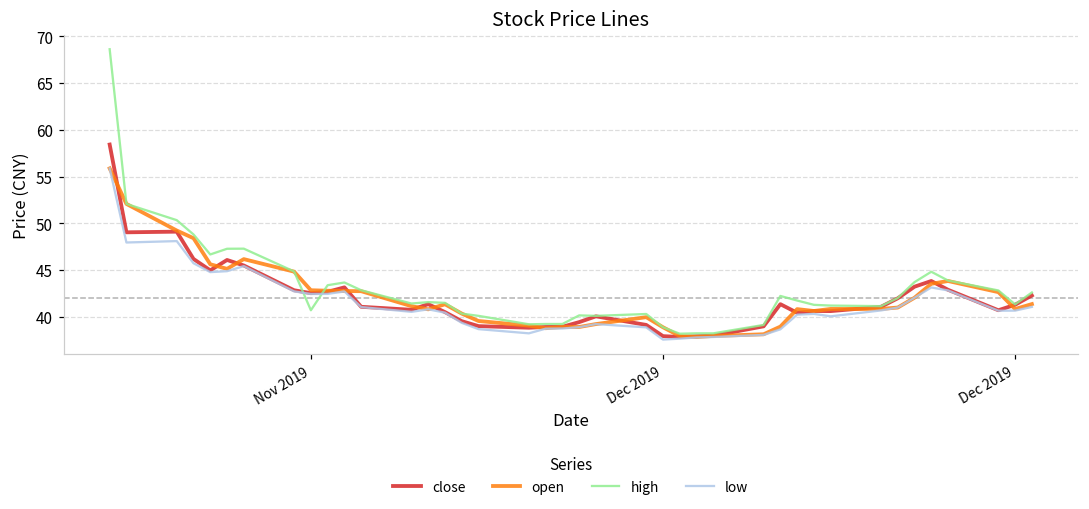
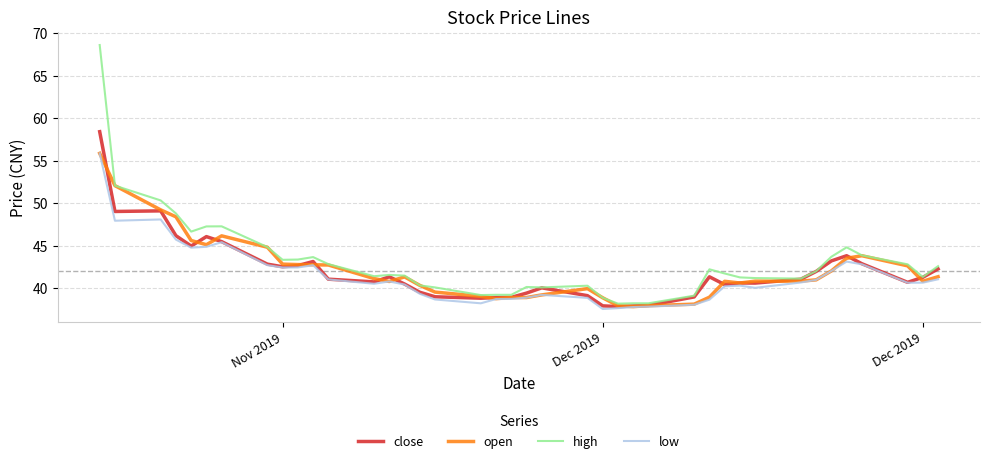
  {
    "open": {
      "Nov 2019": 43
    },
    "high": {
-     "Nov 2019": 41
+     "Nov 2019": 43
    }
  }
